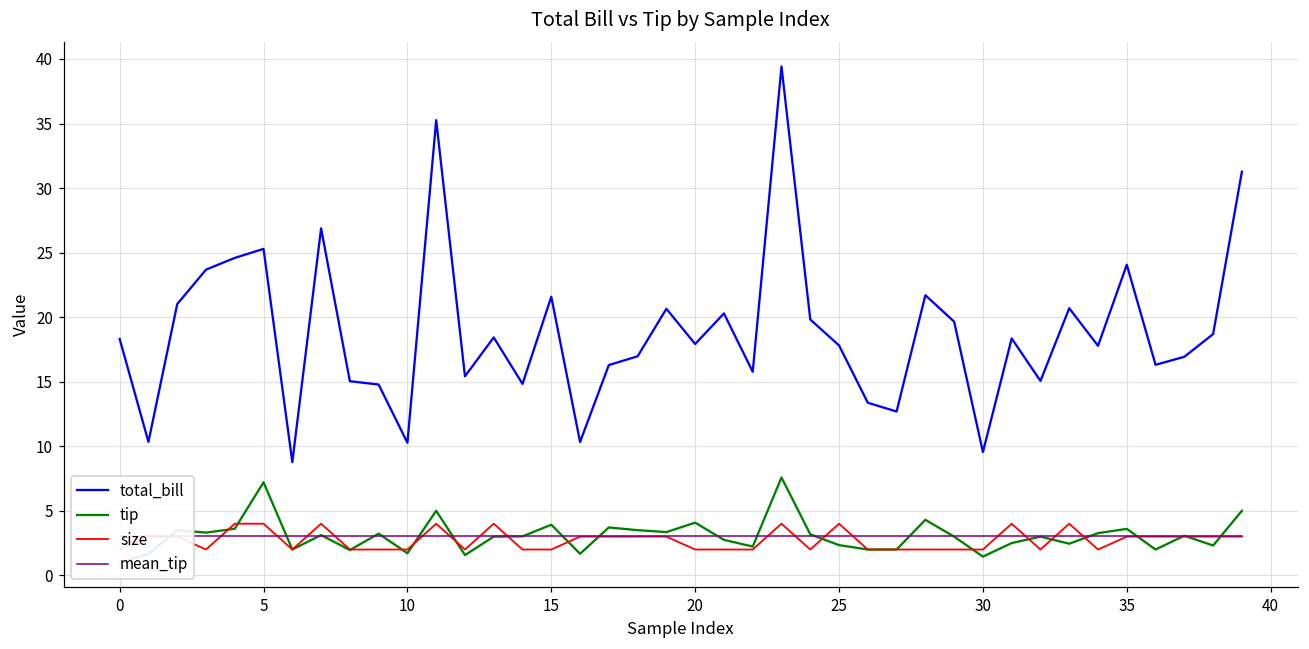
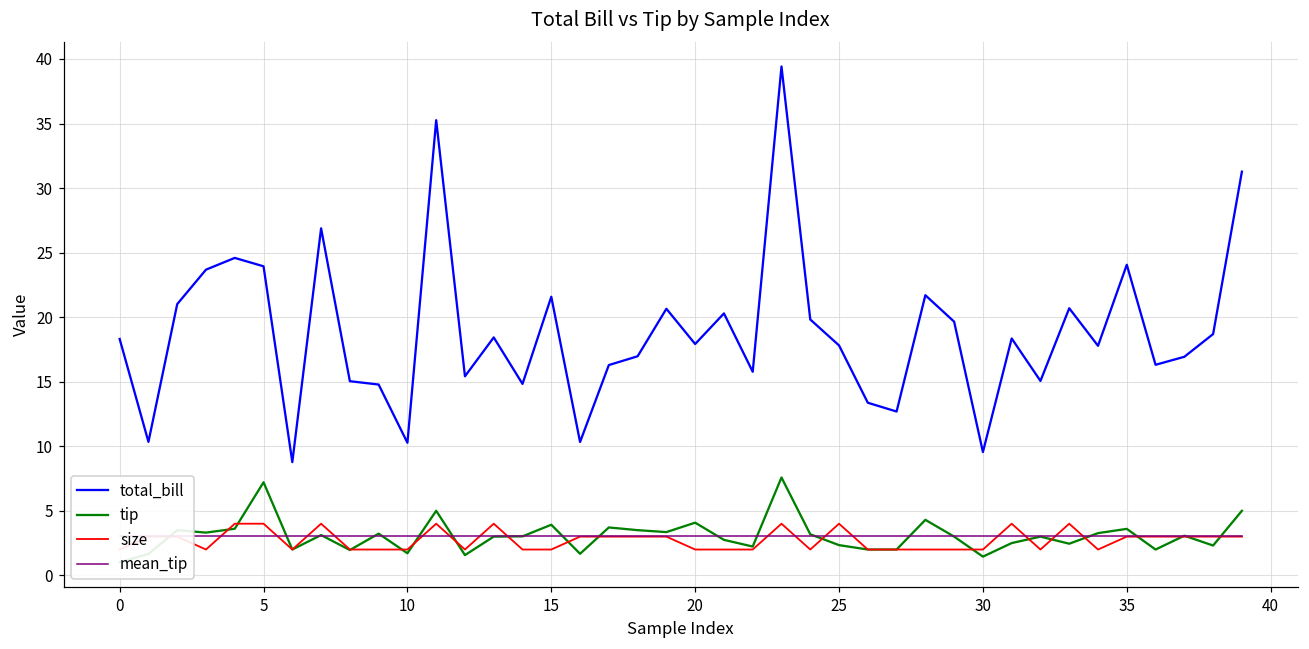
  {
    "total_bill": {
      "0": 18.3,
-     "5": 25.3,
+     "5": 23.9,
      "10": 10.3,
      "15": 21.6,
      "20": 17.9,
      "25": 17.8,
      "30": 9.6,
      "35": 24.1
    },
    "tip": {
      "5": 7.2,
      "10": 1.7,
      "15": 3.9,
      "20": 4.1,
      "25": 2.3,
      "30": 1.5,
      "35": 3.6
    },
    "size": {
      "5": 4.0,
      "10": 2.0,
      "15": 2.0,
      "20": 2.0,
      "25": 4.0,
      "30": 2.0
    },
    "mean_tip": {
      "5": 3.1,
      "10": 3.1,
      "15": 3.1,
      "20": 3.1,
      "25": 3.1,
      "30": 3.1
    }
  }
